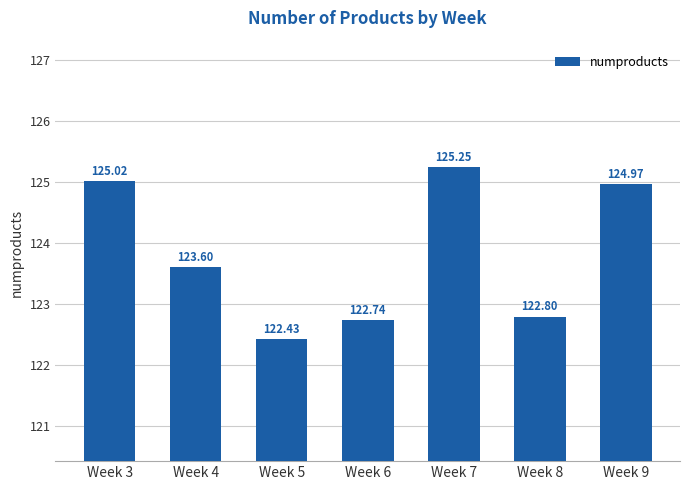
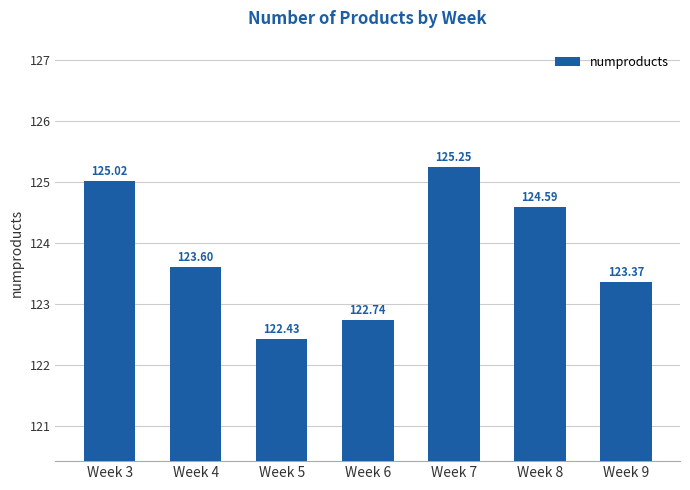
  {
    "Week 3": 125.02,
    "Week 4": 123.60,
    "Week 5": 122.43,
    "Week 6": 122.74,
    "Week 7": 125.25,
-   "Week 8": 122.80,
-   "Week 9": 124.97
+   "Week 8": 124.59,
+   "Week 9": 123.37
  }
